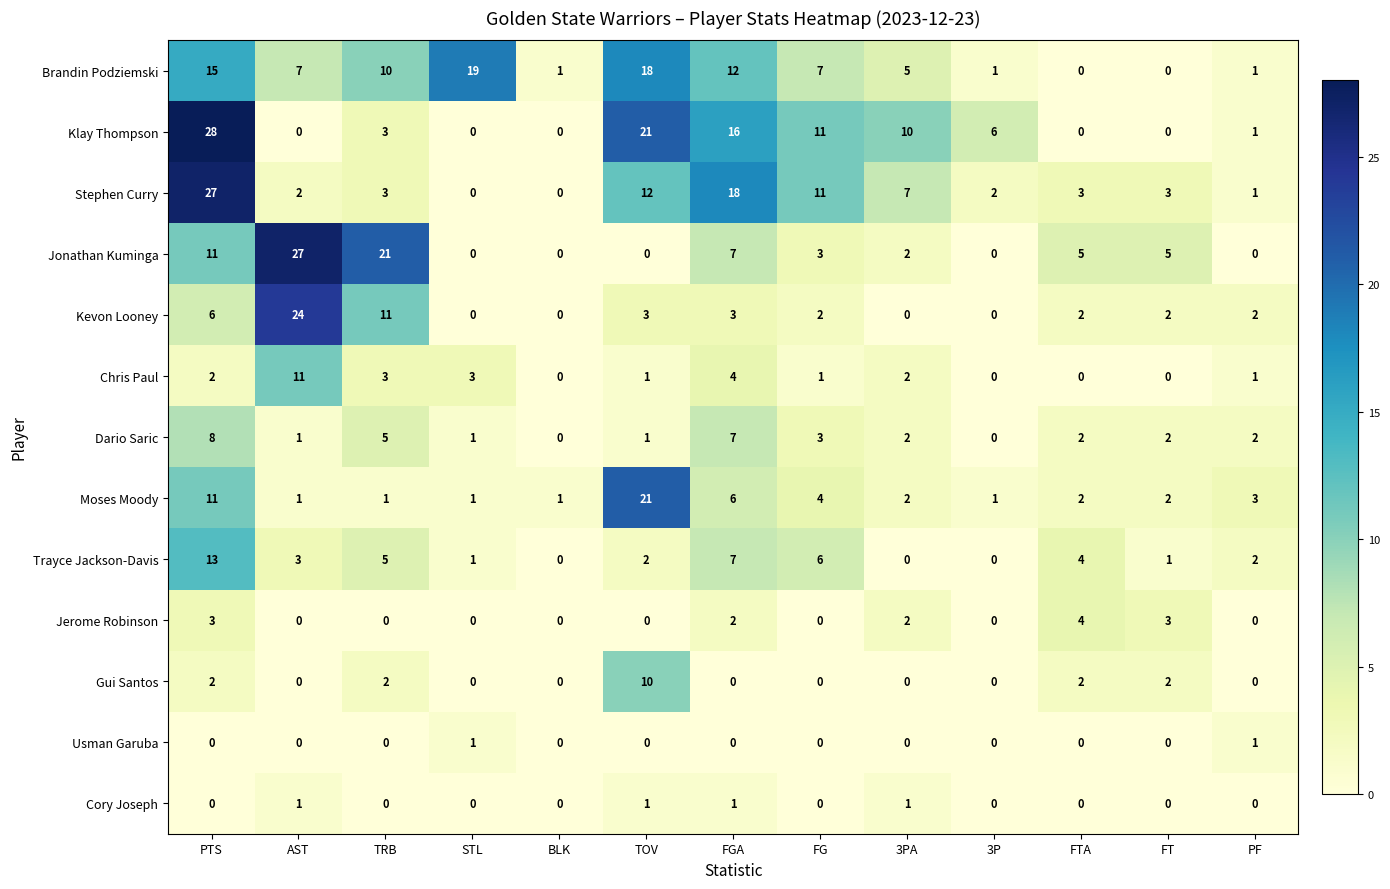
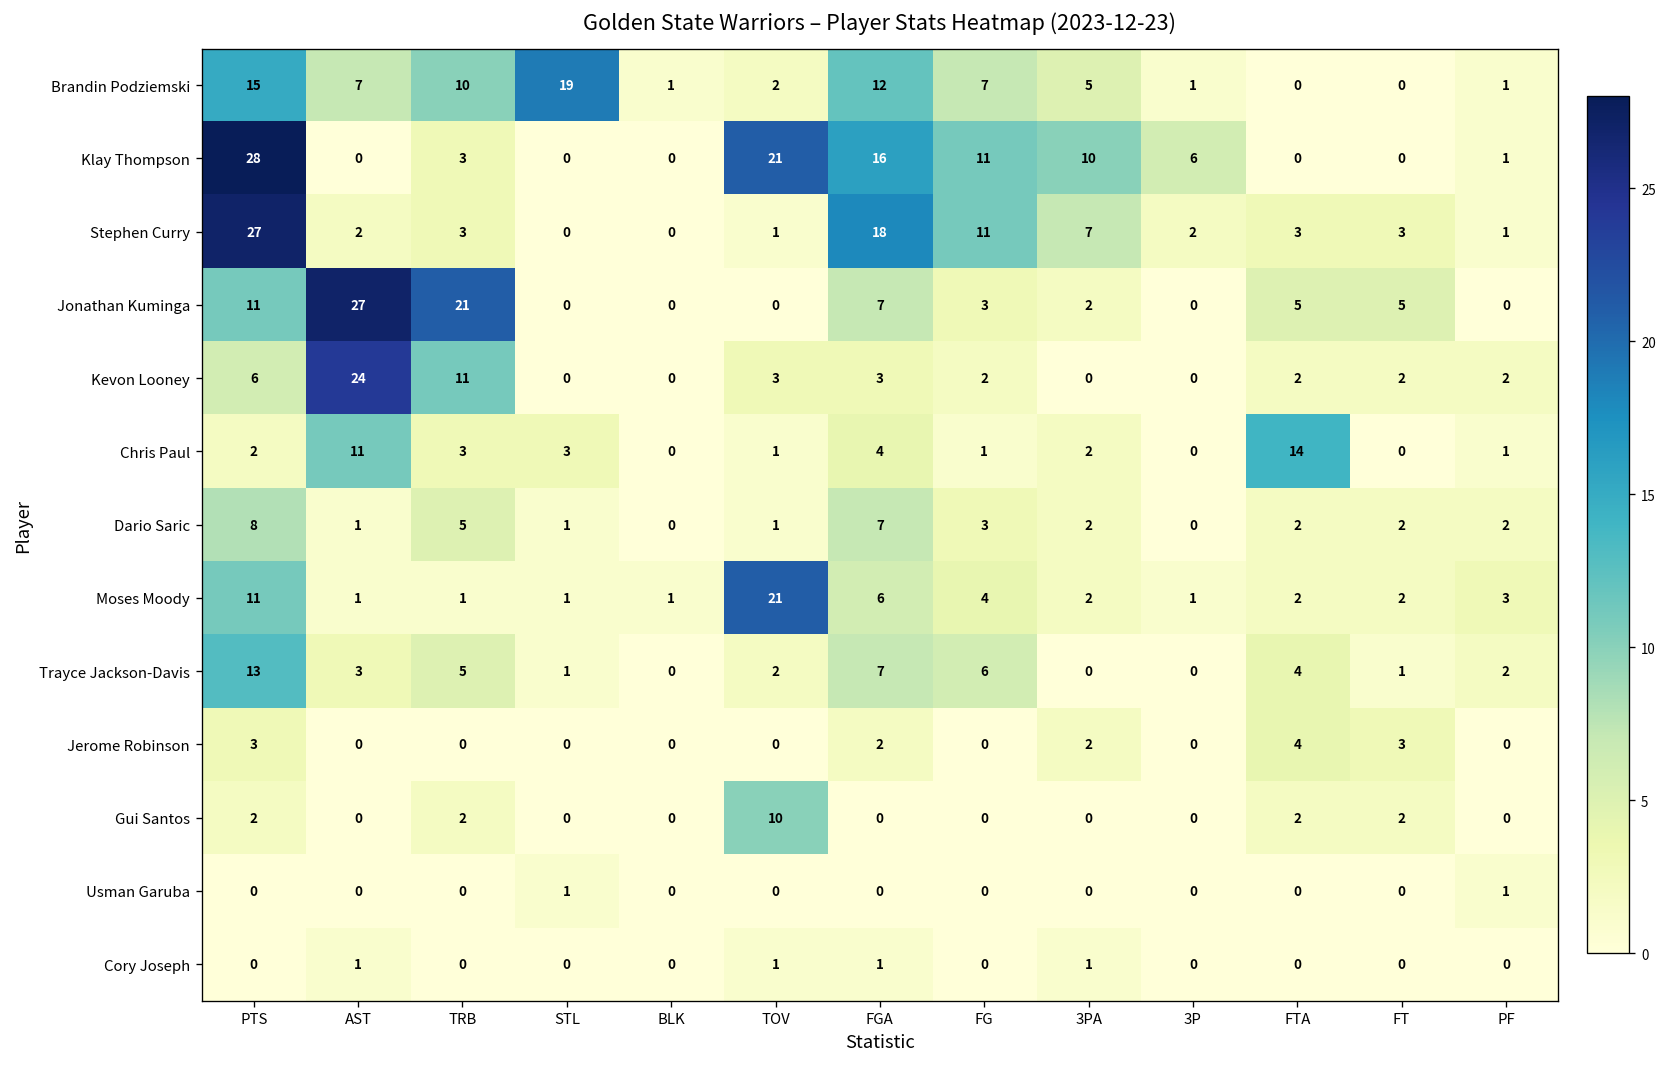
  {
    "Brandin Podziemski": {
      "PTS": 15,
      "AST": 7,
      "TRB": 10,
      "STL": 19,
      "BLK": 1,
-     "TOV": 18,
+     "TOV": 2,
      "FGA": 12,
      "FG": 7,
      "3PA": 5,
      "3P": 1,
      "FTA": 0,
      "FT": 0,
      "PF": 1
    },
    "Klay Thompson": {
      "PTS": 28,
      "AST": 0,
      "TRB": 3,
      "STL": 0,
      "BLK": 0,
      "TOV": 21,
      "FGA": 16,
      "FG": 11,
      "3PA": 10,
      "3P": 6,
      "FTA": 0,
      "FT": 0,
      "PF": 1
    },
    "Stephen Curry": {
      "PTS": 27,
      "AST": 2,
      "TRB": 3,
      "STL": 0,
      "BLK": 0,
-     "TOV": 12,
+     "TOV": 1,
      "FGA": 18,
      "FG": 11,
      "3PA": 7,
      "3P": 2,
      "FTA": 3,
      "FT": 3,
      "PF": 1
    },
    "Jonathan Kuminga": {
      "PTS": 11,
      "AST": 27,
      "TRB": 21,
      "STL": 0,
      "BLK": 0,
      "TOV": 0,
      "FGA": 7,
      "FG": 3,
      "3PA": 2,
      "3P": 0,
      "FTA": 5,
      "FT": 5,
      "PF": 0
    },
    "Kevon Looney": {
      "PTS": 6,
      "AST": 24,
      "TRB": 11,
      "STL": 0,
      "BLK": 0,
      "TOV": 3,
      "FGA": 3,
      "FG": 2,
      "3PA": 0,
      "3P": 0,
      "FTA": 2,
      "FT": 2,
      "PF": 2
    },
    "Chris Paul": {
      "PTS": 2,
      "AST": 11,
      "TRB": 3,
      "STL": 3,
      "BLK": 0,
      "TOV": 1,
      "FGA": 4,
      "FG": 1,
      "3PA": 2,
      "3P": 0,
-     "FTA": 0,
+     "FTA": 14,
      "FT": 0,
      "PF": 1
    },
    "Dario Saric": {
      "PTS": 8,
      "AST": 1,
      "TRB": 5,
      "STL": 1,
      "BLK": 0,
      "TOV": 1,
      "FGA": 7,
      "FG": 3,
      "3PA": 2,
      "3P": 0,
      "FTA": 2,
      "FT": 2,
      "PF": 2
    },
    "Moses Moody": {
      "PTS": 11,
      "AST": 1,
      "TRB": 1,
      "STL": 1,
      "BLK": 1,
      "TOV": 21,
      "FGA": 6,
      "FG": 4,
      "3PA": 2,
      "3P": 1,
      "FTA": 2,
      "FT": 2,
      "PF": 3
    },
    "Trayce Jackson-Davis": {
      "PTS": 13,
      "AST": 3,
      "TRB": 5,
      "STL": 1,
      "BLK": 0,
      "TOV": 2,
      "FGA": 7,
      "FG": 6,
      "3PA": 0,
      "3P": 0,
      "FTA": 4,
      "FT": 1,
      "PF": 2
    },
    "Jerome Robinson": {
      "PTS": 3,
      "AST": 0,
      "TRB": 0,
      "STL": 0,
      "BLK": 0,
      "TOV": 0,
      "FGA": 2,
      "FG": 0,
      "3PA": 2,
      "3P": 0,
      "FTA": 4,
      "FT": 3,
      "PF": 0
    },
    "Gui Santos": {
      "PTS": 2,
      "AST": 0,
      "TRB": 2,
      "STL": 0,
      "BLK": 0,
      "TOV": 10,
      "FGA": 0,
      "FG": 0,
      "3PA": 0,
      "3P": 0,
      "FTA": 2,
      "FT": 2,
      "PF": 0
    },
    "Usman Garuba": {
      "PTS": 0,
      "AST": 0,
      "TRB": 0,
      "STL": 1,
      "BLK": 0,
      "TOV": 0,
      "FGA": 0,
      "FG": 0,
      "3PA": 0,
      "3P": 0,
      "FTA": 0,
      "FT": 0,
      "PF": 1
    },
    "Cory Joseph": {
      "PTS": 0,
      "AST": 1,
      "TRB": 0,
      "STL": 0,
      "BLK": 0,
      "TOV": 1,
      "FGA": 1,
      "FG": 0,
      "3PA": 1,
      "3P": 0,
      "FTA": 0,
      "FT": 0,
      "PF": 0
    }
  }
